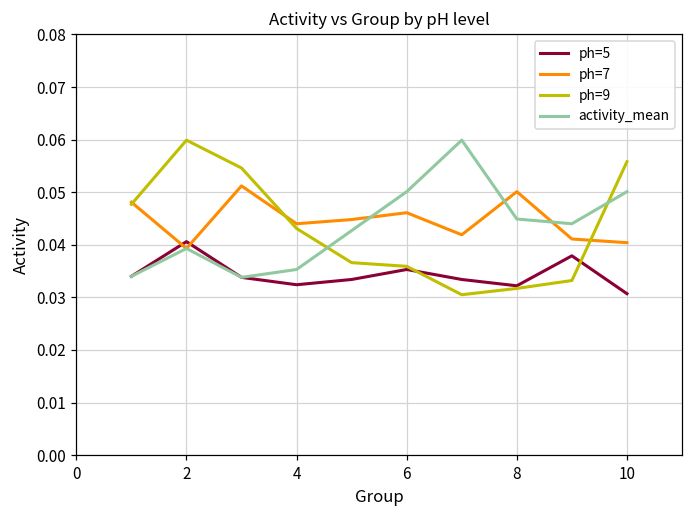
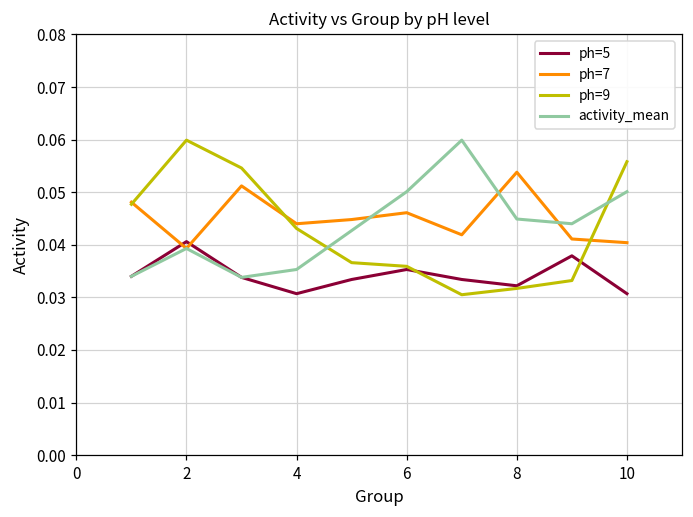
  {
    "ph=5": {
      "2": 0.041,
-     "4": 0.032,
+     "4": 0.031,
      "6": 0.035,
      "10": 0.031
    },
    "ph=7": {
      "4": 0.044,
      "6": 0.046,
-     "8": 0.050,
+     "8": 0.054,
      "10": 0.040
    },
    "ph=9": {
      "2": 0.060,
      "4": 0.043,
      "6": 0.036,
      "10": 0.056
    },
    "activity_mean": {
      "4": 0.035,
      "6": 0.050,
      "8": 0.045,
      "10": 0.050
    }
  }
